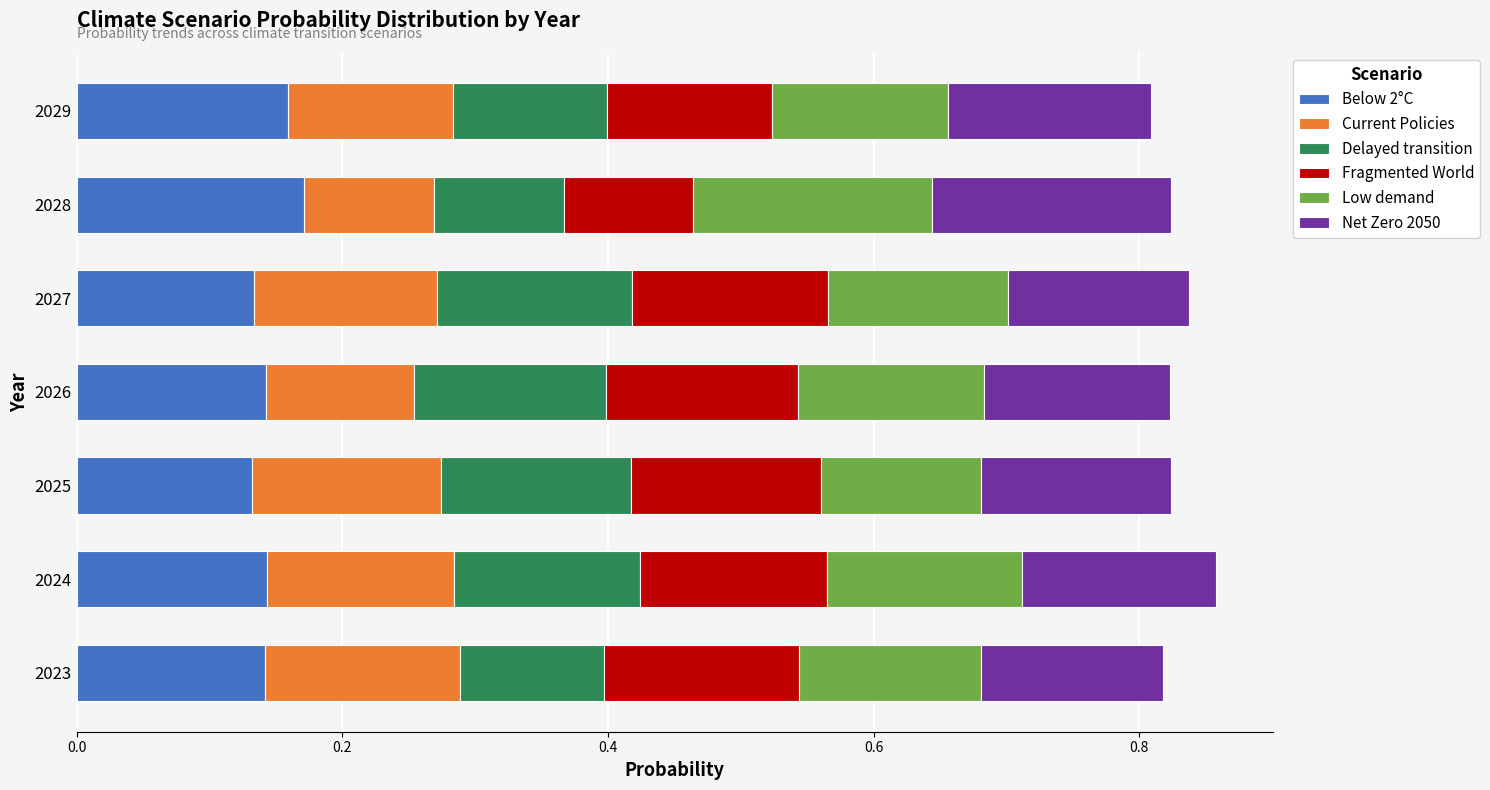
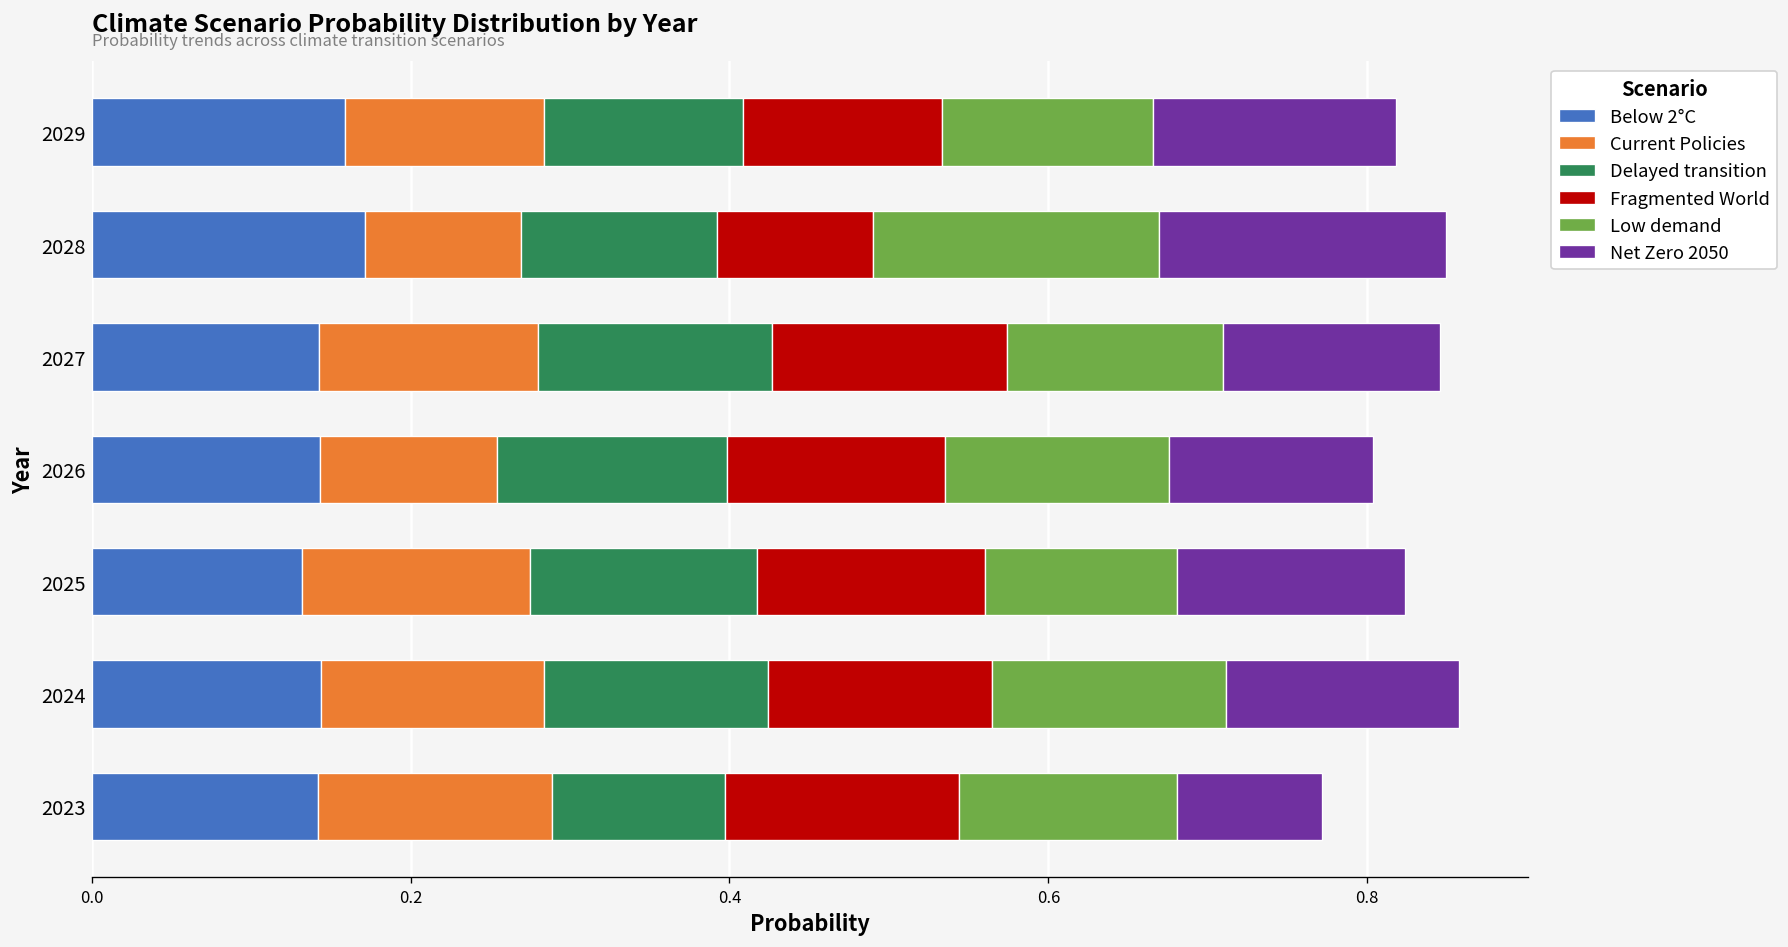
  {
    "Below 2°C": {
      "2029": 0.159,
      "2028": 0.171,
-     "2027": 0.134,
+     "2027": 0.142,
      "2026": 0.143,
      "2025": 0.132,
      "2024": 0.144,
      "2023": 0.142
    },
    "Current Policies": {
      "2029": 0.125,
      "2028": 0.098,
      "2027": 0.138,
      "2026": 0.111,
      "2025": 0.143,
      "2024": 0.140,
      "2023": 0.147
    },
    "Delayed transition": {
-     "2029": 0.115,
-     "2028": 0.098,
+     "2029": 0.125,
+     "2028": 0.123,
      "2027": 0.147,
      "2026": 0.144,
      "2025": 0.143,
      "2024": 0.140,
      "2023": 0.109
    },
    "Fragmented World": {
      "2029": 0.125,
      "2028": 0.098,
      "2027": 0.147,
-     "2026": 0.144,
+     "2026": 0.137,
      "2025": 0.143,
      "2024": 0.140,
      "2023": 0.147
    },
    "Low demand": {
      "2029": 0.132,
      "2028": 0.180,
      "2027": 0.136,
      "2026": 0.140,
      "2025": 0.121,
      "2024": 0.147,
      "2023": 0.137
    },
    "Net Zero 2050": {
      "2029": 0.153,
      "2028": 0.180,
      "2027": 0.136,
-     "2026": 0.140,
+     "2026": 0.128,
      "2025": 0.143,
      "2024": 0.147,
-     "2023": 0.137
+     "2023": 0.091
    }
  }
